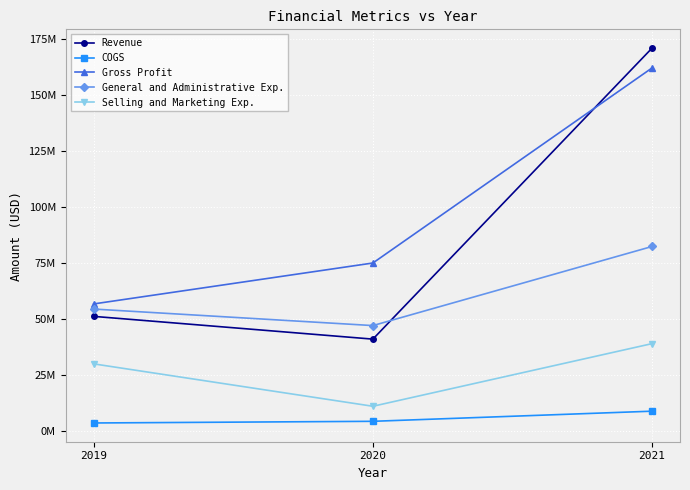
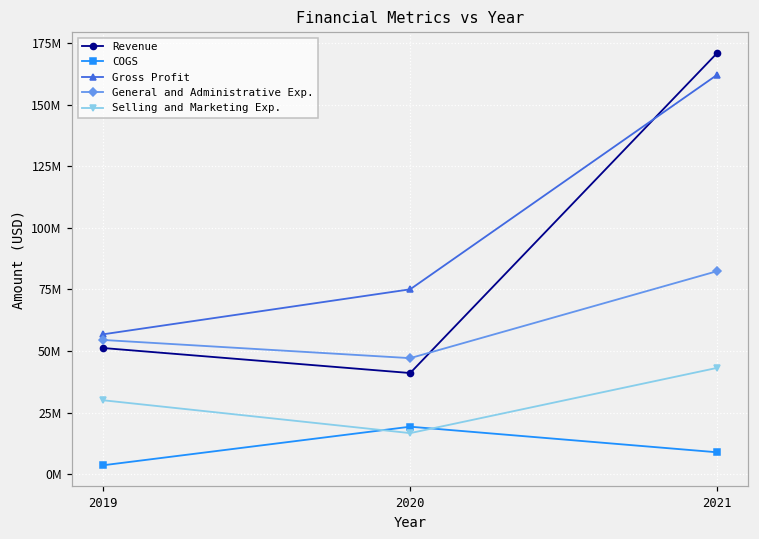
  {
    "Revenue": {
      "2019": 51000000,
      "2020": 41000000,
      "2021": 171000000
    },
    "COGS": {
      "2019": 4000000,
-     "2020": 4000000,
+     "2020": 19000000,
      "2021": 9000000
    },
    "Selling and Marketing Exp.": {
      "2019": 30000000,
-     "2020": 11000000,
-     "2021": 39000000
+     "2020": 17000000,
+     "2021": 43000000
    }
  }
